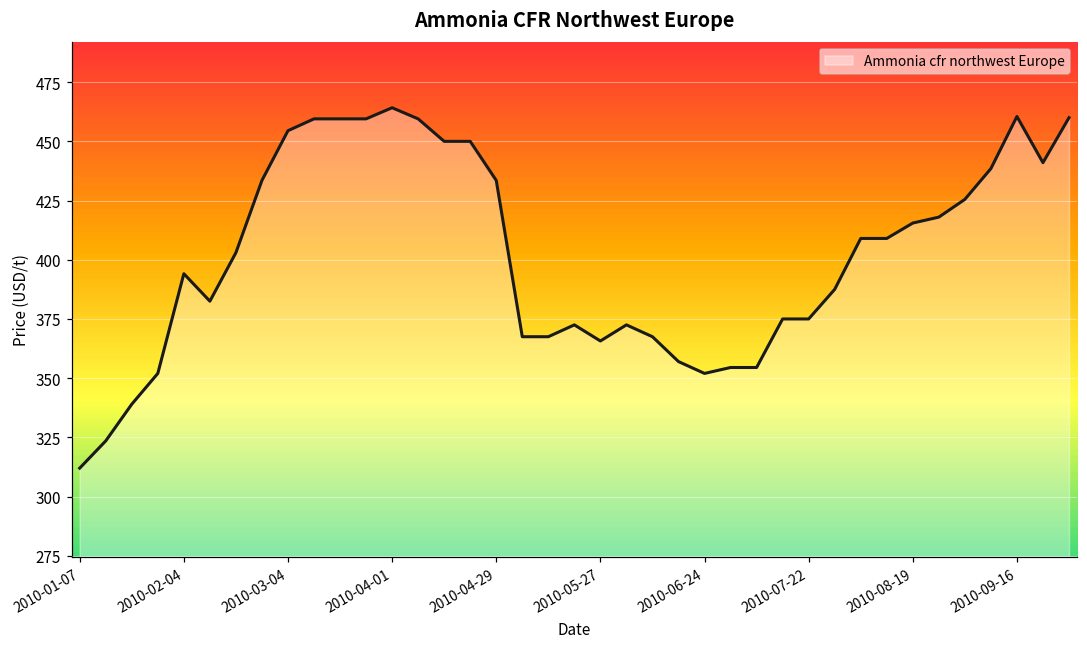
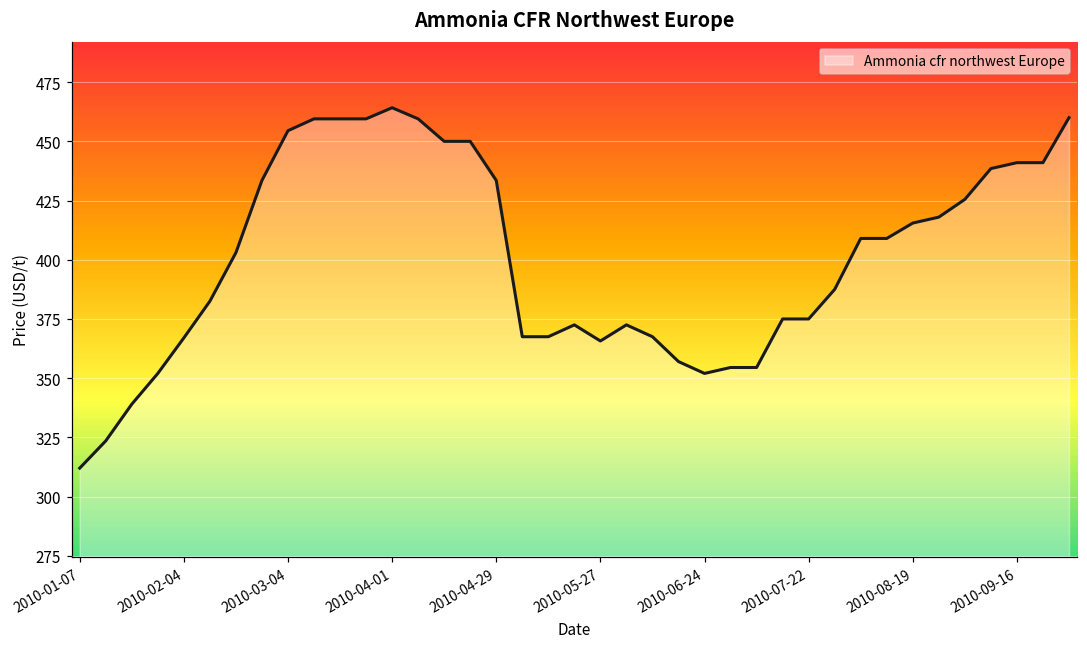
  {
    "Ammonia cfr northwest Europe": {
      "2010-01-07": 312,
-     "2010-02-04": 394,
+     "2010-02-04": 367,
      "2010-03-04": 455,
      "2010-04-01": 464,
      "2010-04-29": 434,
      "2010-05-27": 366,
      "2010-06-24": 352,
      "2010-07-22": 375,
      "2010-08-19": 416,
-     "2010-09-16": 461
+     "2010-09-16": 441
    }
  }
